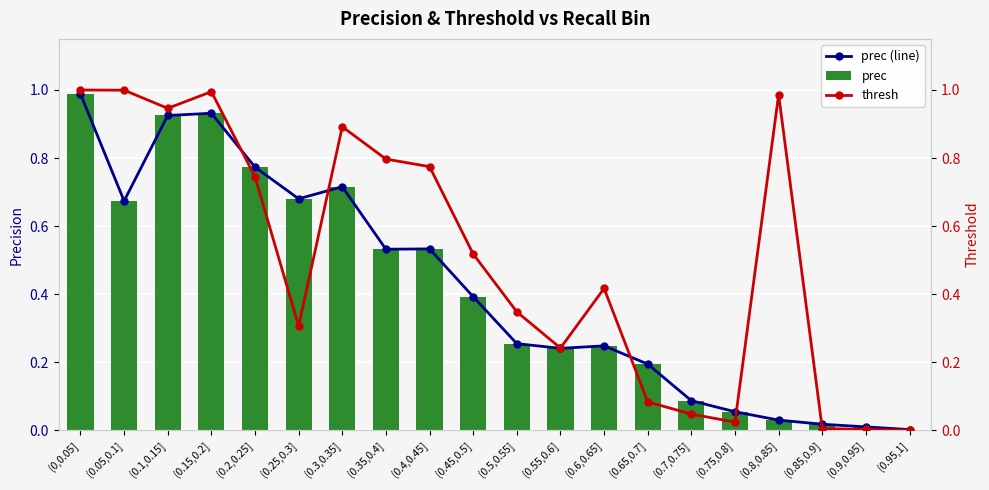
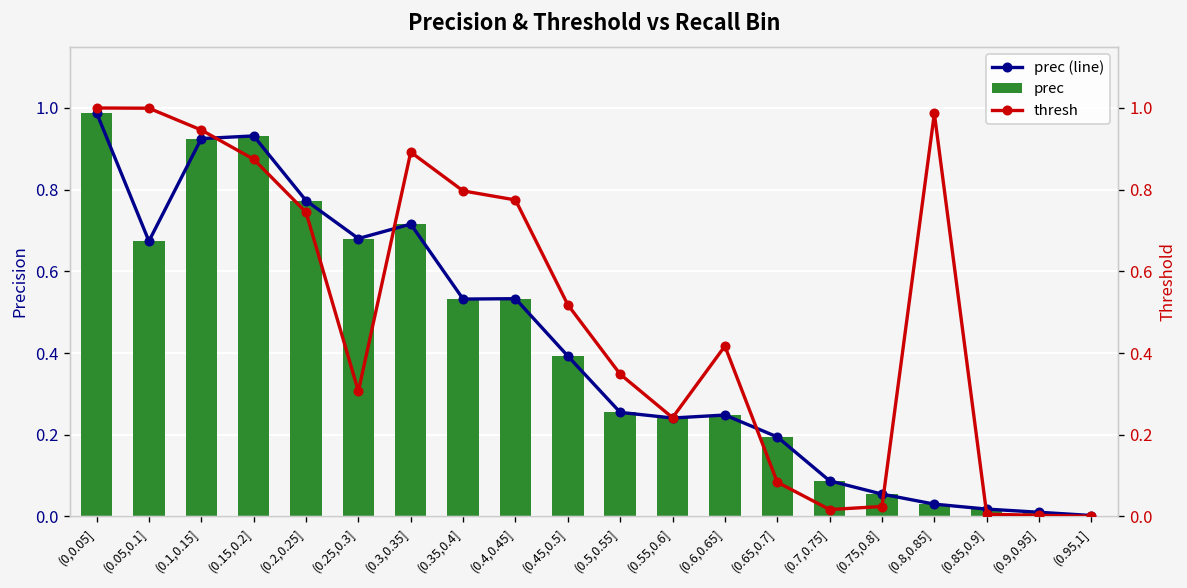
  {
    "prec": {
      "(0,0.05]": 0.99,
      "(0.05,0.1]": 0.67,
      "(0.1,0.15]": 0.92,
      "(0.15,0.2]": 0.93,
      "(0.2,0.25]": 0.77,
      "(0.25,0.3]": 0.68,
      "(0.3,0.35]": 0.72,
      "(0.35,0.4]": 0.53,
      "(0.4,0.45]": 0.53,
      "(0.45,0.5]": 0.39,
      "(0.5,0.55]": 0.25,
      "(0.55,0.6]": 0.24,
      "(0.6,0.65]": 0.25,
      "(0.65,0.7]": 0.19,
      "(0.7,0.75]": 0.09,
      "(0.75,0.8]": 0.05,
      "(0.8,0.85]": 0.03,
      "(0.85,0.9]": 0.02,
      "(0.9,0.95]": 0.01,
      "(0.95,1]": 0.00
    },
    "thresh": {
      "(0,0.05]": 1.00,
      "(0.05,0.1]": 1.00,
      "(0.1,0.15]": 0.95,
-     "(0.15,0.2]": 0.99,
+     "(0.15,0.2]": 0.87,
      "(0.2,0.25]": 0.74,
      "(0.25,0.3]": 0.31,
      "(0.3,0.35]": 0.89,
      "(0.35,0.4]": 0.80,
      "(0.4,0.45]": 0.77,
      "(0.45,0.5]": 0.52,
      "(0.5,0.55]": 0.35,
      "(0.55,0.6]": 0.24,
      "(0.6,0.65]": 0.42,
      "(0.65,0.7]": 0.08,
-     "(0.7,0.75]": 0.05,
+     "(0.7,0.75]": 0.02,
      "(0.75,0.8]": 0.02,
      "(0.8,0.85]": 0.99,
      "(0.85,0.9]": 0.01,
      "(0.9,0.95]": 0.00,
      "(0.95,1]": 0.00
    }
  }
